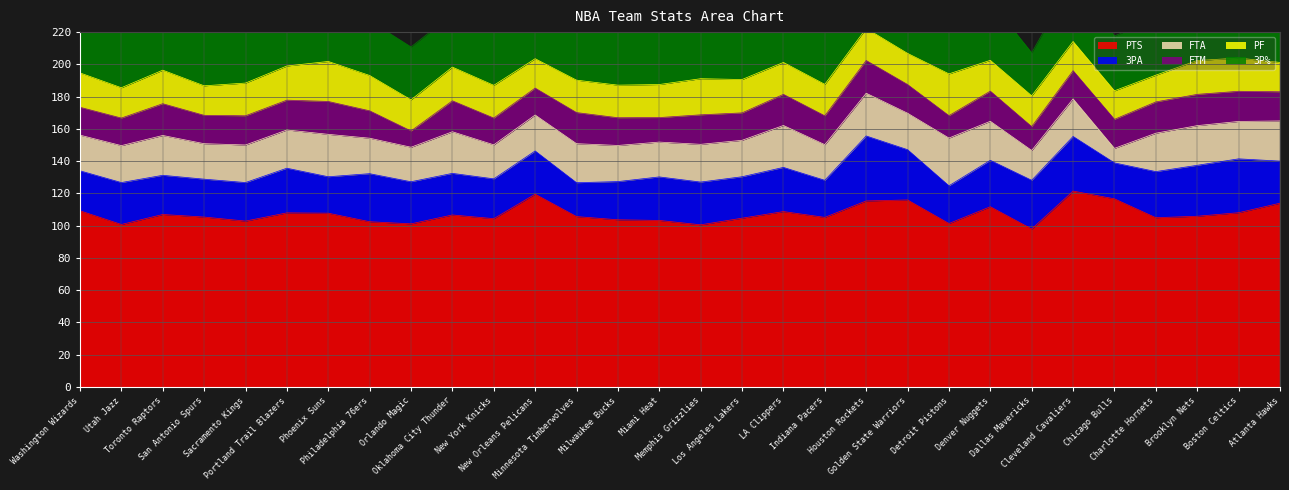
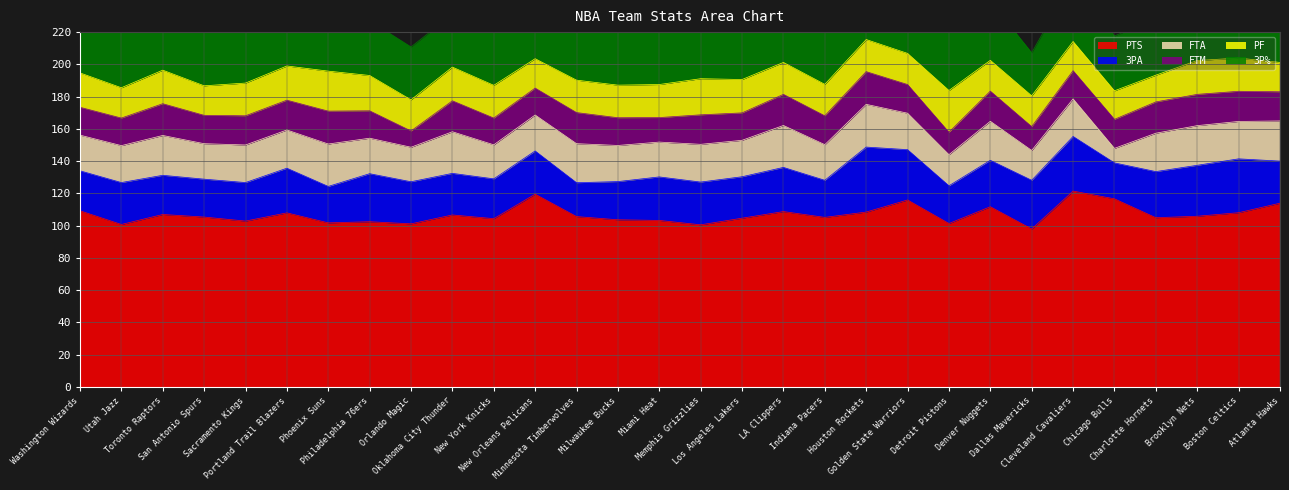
  {
    "PTS": {
      "Washington Wizards": 109,
      "Utah Jazz": 101,
      "Toronto Raptors": 107,
      "San Antonio Spurs": 105,
      "Sacramento Kings": 103,
      "Portland Trail Blazers": 108,
-     "Phoenix Suns": 108,
+     "Phoenix Suns": 102,
      "Philadelphia 76ers": 102,
      "Orlando Magic": 101,
      "Oklahoma City Thunder": 107,
      "New York Knicks": 104,
      "New Orleans Pelicans": 120,
      "Minnesota Timberwolves": 106,
      "Milwaukee Bucks": 104,
      "Miami Heat": 103,
      "Memphis Grizzlies": 101,
      "Los Angeles Lakers": 105,
      "LA Clippers": 109,
      "Indiana Pacers": 105,
-     "Houston Rockets": 115,
+     "Houston Rockets": 108,
      "Golden State Warriors": 116,
      "Detroit Pistons": 101,
      "Denver Nuggets": 112,
      "Dallas Mavericks": 98,
      "Cleveland Cavaliers": 121,
      "Chicago Bulls": 117,
      "Charlotte Hornets": 105,
      "Brooklyn Nets": 106,
      "Boston Celtics": 108,
      "Atlanta Hawks": 114
    },
    "3PA": {
      "Washington Wizards": 25,
      "Utah Jazz": 26,
      "Toronto Raptors": 24,
      "San Antonio Spurs": 24,
      "Sacramento Kings": 24,
      "Portland Trail Blazers": 28,
      "Phoenix Suns": 23,
      "Philadelphia 76ers": 30,
      "Orlando Magic": 26,
      "Oklahoma City Thunder": 26,
      "New York Knicks": 25,
      "New Orleans Pelicans": 27,
      "Minnesota Timberwolves": 21,
      "Milwaukee Bucks": 24,
      "Miami Heat": 27,
      "Memphis Grizzlies": 27,
      "Los Angeles Lakers": 26,
      "LA Clippers": 27,
      "Indiana Pacers": 23,
      "Houston Rockets": 40,
      "Golden State Warriors": 31,
      "Detroit Pistons": 23,
      "Denver Nuggets": 29,
      "Dallas Mavericks": 30,
      "Cleveland Cavaliers": 34,
      "Chicago Bulls": 22,
      "Charlotte Hornets": 29,
      "Brooklyn Nets": 32,
      "Boston Celtics": 33,
      "Atlanta Hawks": 26
    },
    "FTA": {
      "Washington Wizards": 22,
      "Utah Jazz": 23,
      "Toronto Raptors": 25,
      "San Antonio Spurs": 22,
      "Sacramento Kings": 23,
      "Portland Trail Blazers": 24,
      "Phoenix Suns": 26,
      "Philadelphia 76ers": 22,
      "Orlando Magic": 21,
      "Oklahoma City Thunder": 26,
      "New York Knicks": 21,
      "New Orleans Pelicans": 22,
      "Minnesota Timberwolves": 24,
      "Milwaukee Bucks": 22,
      "Miami Heat": 22,
      "Memphis Grizzlies": 23,
      "Los Angeles Lakers": 23,
      "LA Clippers": 26,
      "Indiana Pacers": 22,
      "Houston Rockets": 27,
      "Golden State Warriors": 23,
-     "Detroit Pistons": 30,
+     "Detroit Pistons": 19,
      "Denver Nuggets": 24,
      "Dallas Mavericks": 19,
      "Cleveland Cavaliers": 23,
      "Chicago Bulls": 9,
      "Charlotte Hornets": 24,
      "Brooklyn Nets": 25,
      "Boston Celtics": 23,
      "Atlanta Hawks": 25
    },
    "FTM": {
      "Washington Wizards": 17,
      "Utah Jazz": 17,
      "Toronto Raptors": 20,
      "San Antonio Spurs": 18,
      "Sacramento Kings": 18,
      "Portland Trail Blazers": 19,
      "Phoenix Suns": 20,
      "Philadelphia 76ers": 17,
      "Orlando Magic": 10,
      "Oklahoma City Thunder": 19,
      "New York Knicks": 17,
      "New Orleans Pelicans": 17,
      "Minnesota Timberwolves": 19,
      "Milwaukee Bucks": 17,
      "Miami Heat": 15,
      "Memphis Grizzlies": 18,
      "Los Angeles Lakers": 17,
      "LA Clippers": 19,
      "Indiana Pacers": 18,
      "Houston Rockets": 20,
      "Golden State Warriors": 18,
      "Detroit Pistons": 14,
      "Denver Nuggets": 19,
      "Dallas Mavericks": 15,
      "Cleveland Cavaliers": 18,
      "Chicago Bulls": 18,
      "Charlotte Hornets": 19,
      "Brooklyn Nets": 19,
      "Boston Celtics": 19,
      "Atlanta Hawks": 18
    },
    "PF": {
      "Washington Wizards": 21,
      "Utah Jazz": 19,
      "Toronto Raptors": 21,
      "San Antonio Spurs": 18,
      "Sacramento Kings": 20,
      "Portland Trail Blazers": 21,
      "Phoenix Suns": 25,
      "Philadelphia 76ers": 22,
      "Orlando Magic": 19,
      "Oklahoma City Thunder": 21,
      "New York Knicks": 20,
      "New Orleans Pelicans": 18,
      "Minnesota Timberwolves": 20,
      "Milwaukee Bucks": 20,
      "Miami Heat": 21,
      "Memphis Grizzlies": 22,
      "Los Angeles Lakers": 21,
      "LA Clippers": 20,
      "Indiana Pacers": 20,
      "Golden State Warriors": 19,
      "Detroit Pistons": 26,
      "Denver Nuggets": 19,
      "Dallas Mavericks": 19,
      "Cleveland Cavaliers": 18,
      "Chicago Bulls": 18,
      "Charlotte Hornets": 17,
      "Atlanta Hawks": 18
    },
    "3P%": {
      "Orlando Magic": 33,
      "Dallas Mavericks": 27,
      "Chicago Bulls": 34
    }
  }
